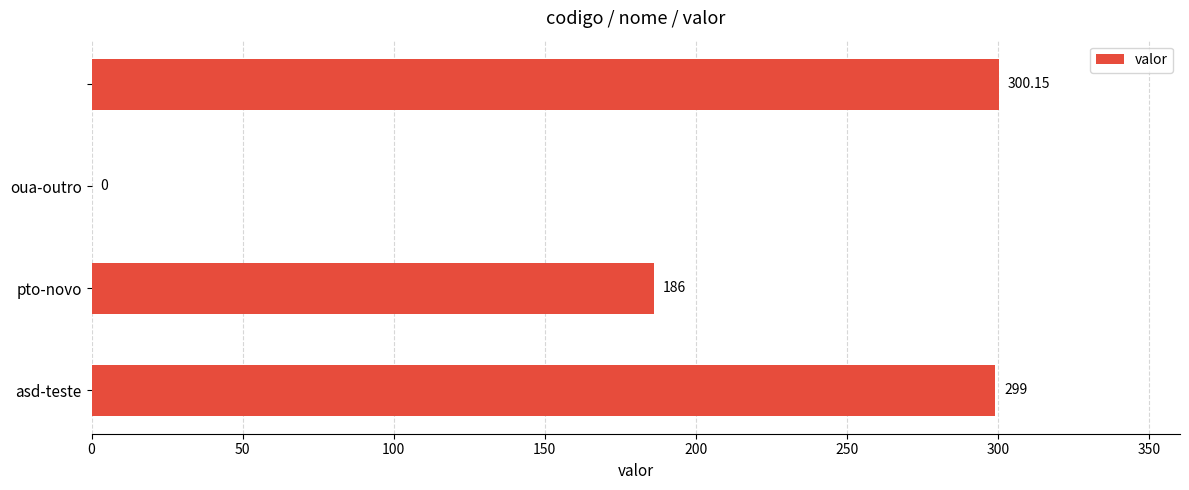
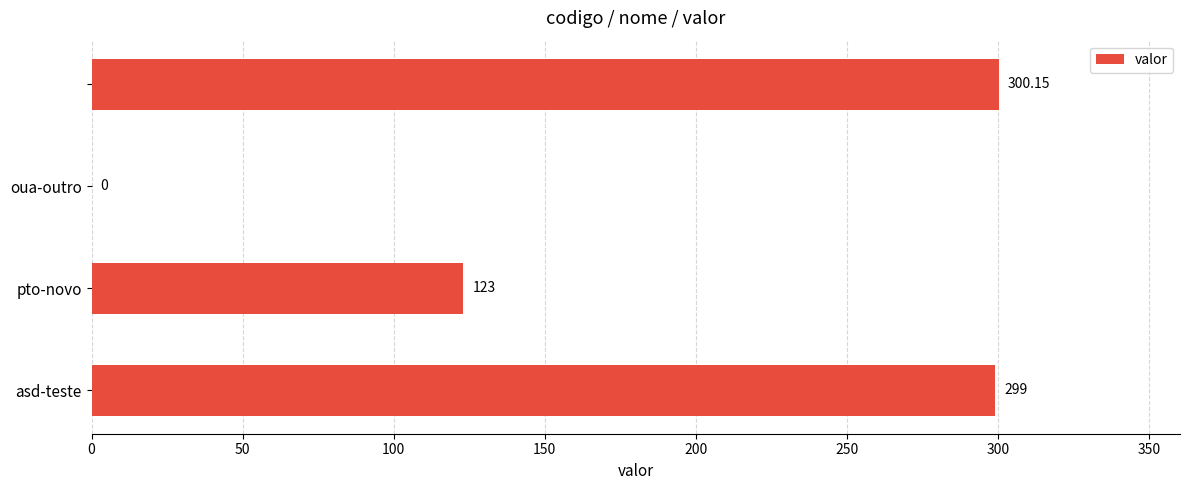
  {
    "oua-outro": 0,
-   "pto-novo": 186,
+   "pto-novo": 123,
    "asd-teste": 299
  }
